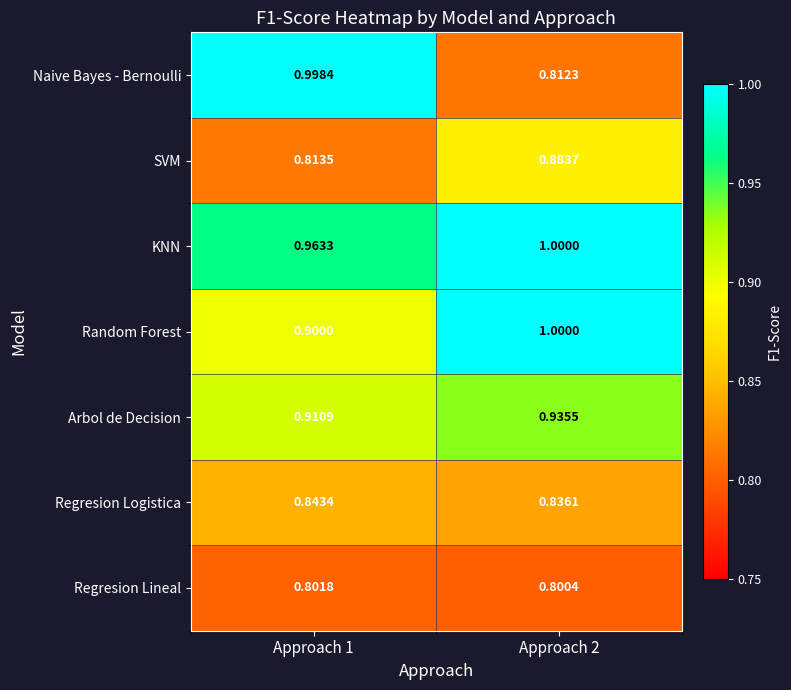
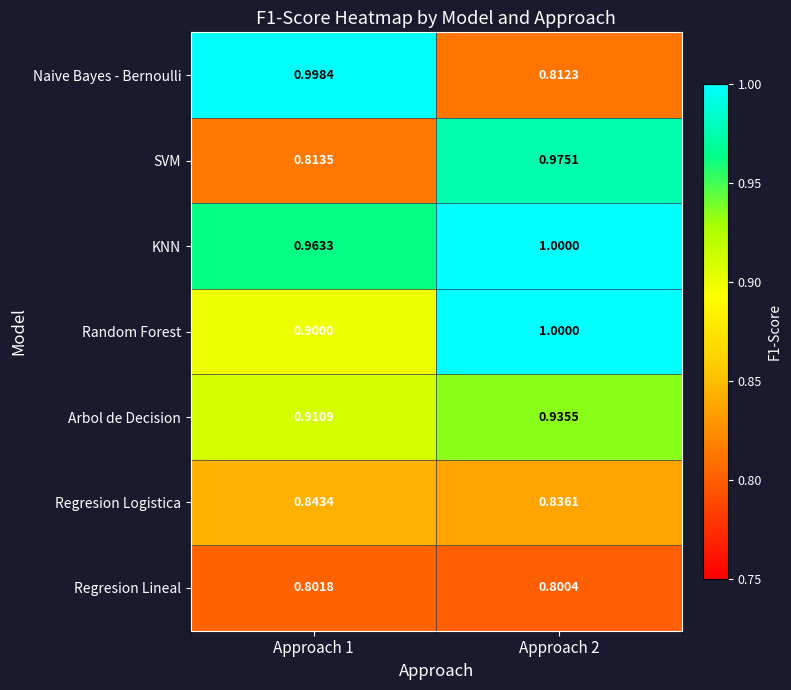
  {
    "Naive Bayes - Bernoulli": {
      "Approach 1": 0.9984,
      "Approach 2": 0.8123
    },
    "SVM": {
      "Approach 1": 0.8135,
-     "Approach 2": 0.8837
+     "Approach 2": 0.9751
    },
    "KNN": {
      "Approach 1": 0.9633,
      "Approach 2": 1.0000
    },
    "Random Forest": {
      "Approach 1": 0.9000,
      "Approach 2": 1.0000
    },
    "Arbol de Decision": {
      "Approach 1": 0.9109,
      "Approach 2": 0.9355
    },
    "Regresion Logistica": {
      "Approach 1": 0.8434,
      "Approach 2": 0.8361
    },
    "Regresion Lineal": {
      "Approach 1": 0.8018,
      "Approach 2": 0.8004
    }
  }
